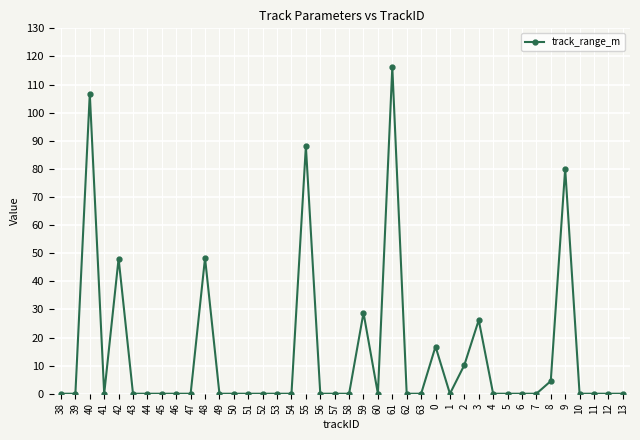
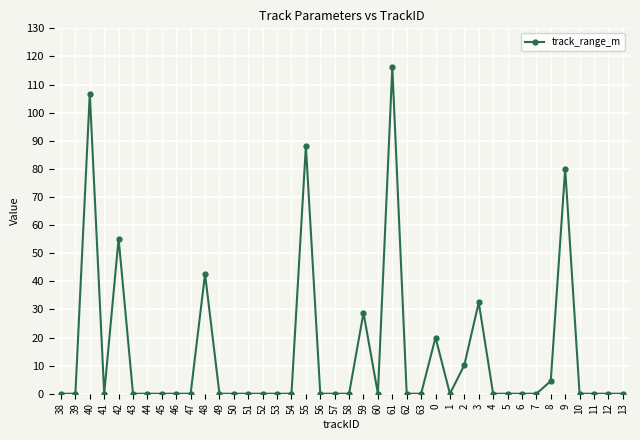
  {
    "38": 0,
    "39": 0,
    "40": 107,
    "41": 0,
-   "42": 48,
+   "42": 55,
    "43": 0,
    "44": 0,
    "45": 0,
    "46": 0,
    "47": 0,
-   "48": 48,
+   "48": 43,
    "49": 0,
    "50": 0,
    "51": 0,
    "52": 0,
    "53": 0,
    "54": 0,
    "55": 88,
    "56": 0,
    "57": 0,
    "58": 0,
    "59": 29,
    "60": 0,
    "61": 116,
    "62": 0,
    "63": 0,
-   "0": 17,
+   "0": 20,
    "1": 0,
    "2": 10,
-   "3": 26,
+   "3": 33,
    "4": 0,
    "5": 0,
    "6": 0,
    "7": 0,
    "8": 5,
    "9": 80,
    "10": 0,
    "11": 0,
    "12": 0,
    "13": 0
  }
